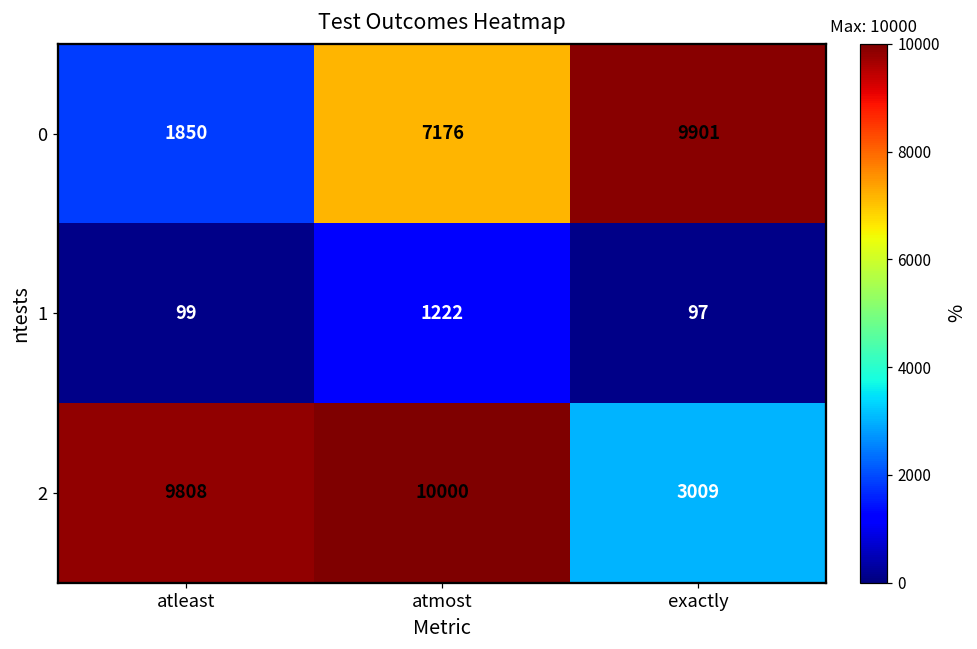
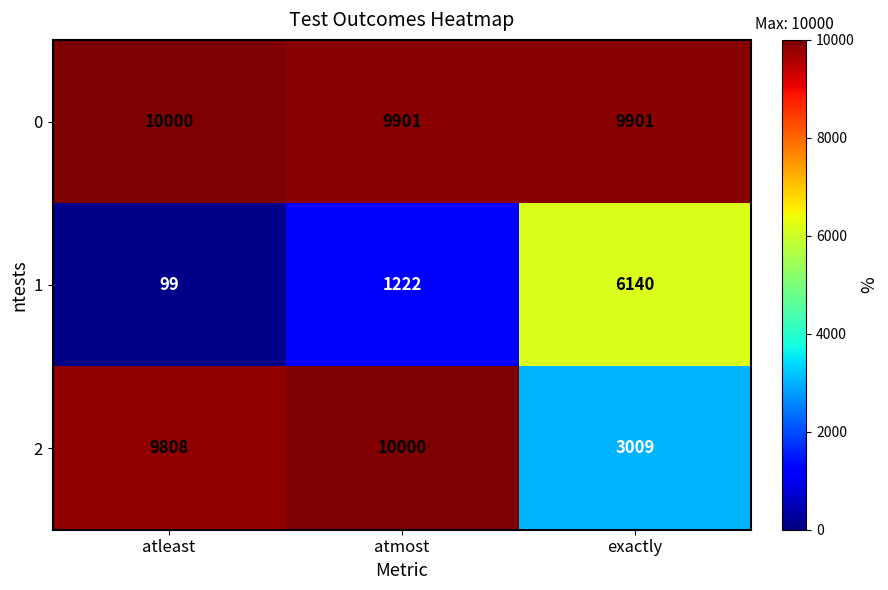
  {
    "0": {
-     "atleast": 1850,
-     "atmost": 7176,
+     "atleast": 10000,
+     "atmost": 9901,
      "exactly": 9901
    },
    "1": {
      "atleast": 99,
      "atmost": 1222,
-     "exactly": 97
+     "exactly": 6140
    },
    "2": {
      "atleast": 9808,
      "atmost": 10000,
      "exactly": 3009
    }
  }
